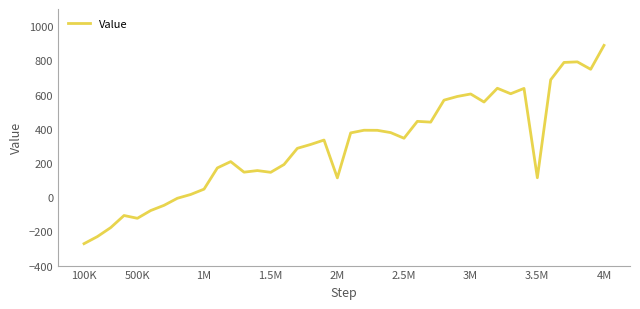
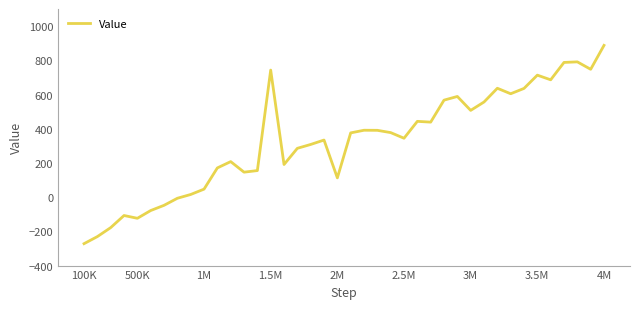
  {
    "100K": -270,
    "500K": -120,
    "1M": 50,
-   "1.5M": 150,
+   "1.5M": 740,
    "2M": 110,
    "2.5M": 340,
-   "3M": 600,
-   "3.5M": 110,
+   "3M": 510,
+   "3.5M": 710,
    "4M": 890
  }
